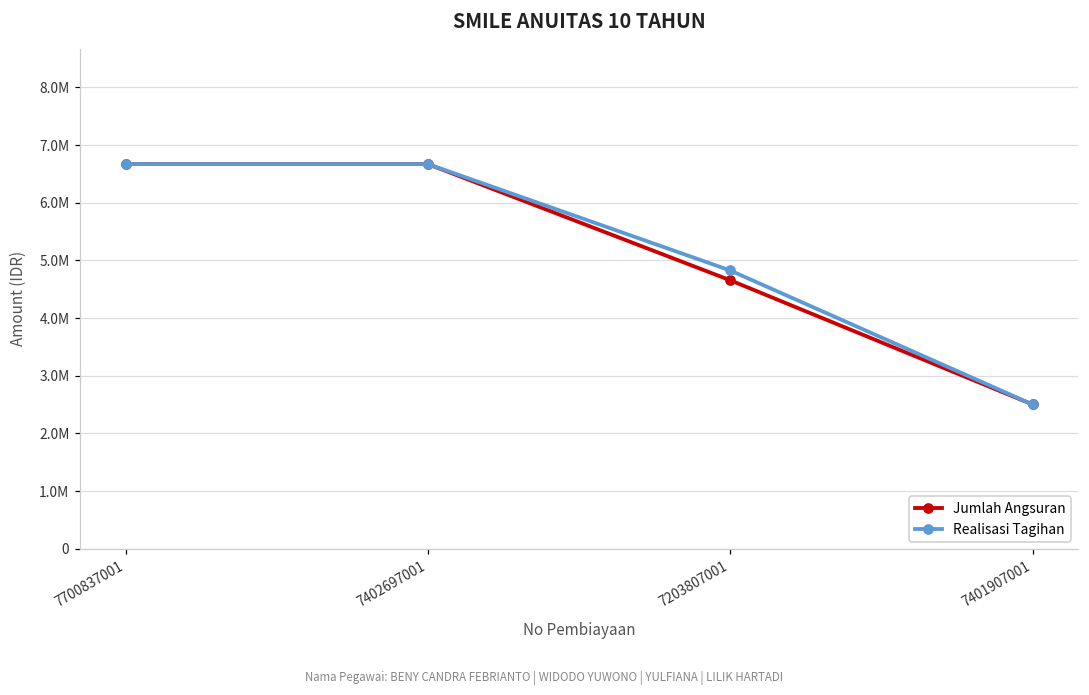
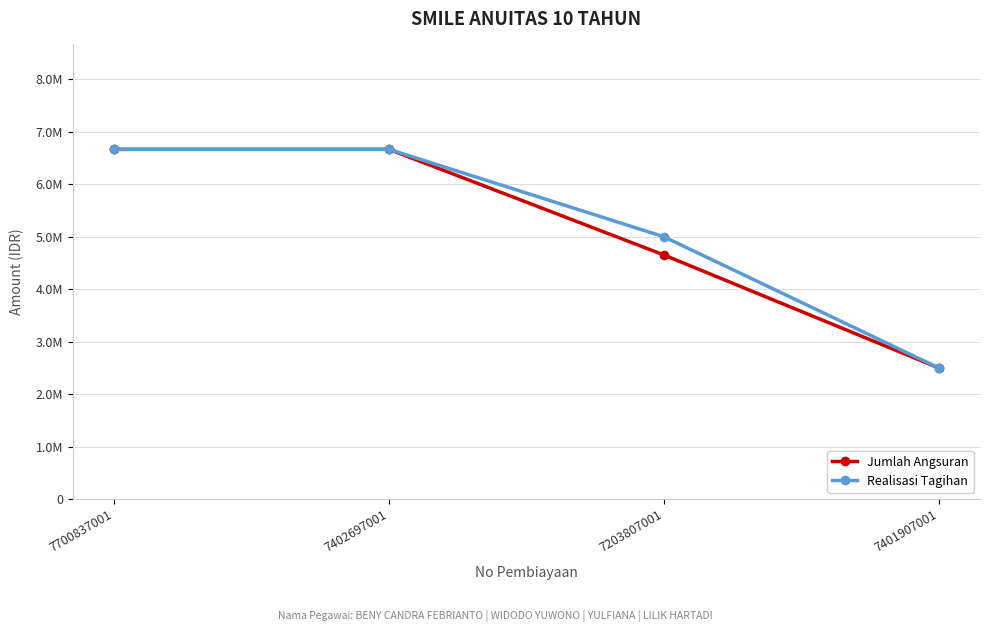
  {
    "Jumlah Angsuran": {
      "7203807001": 4700000
    },
    "Realisasi Tagihan": {
-     "7203807001": 4800000
+     "7203807001": 5000000
    }
  }
